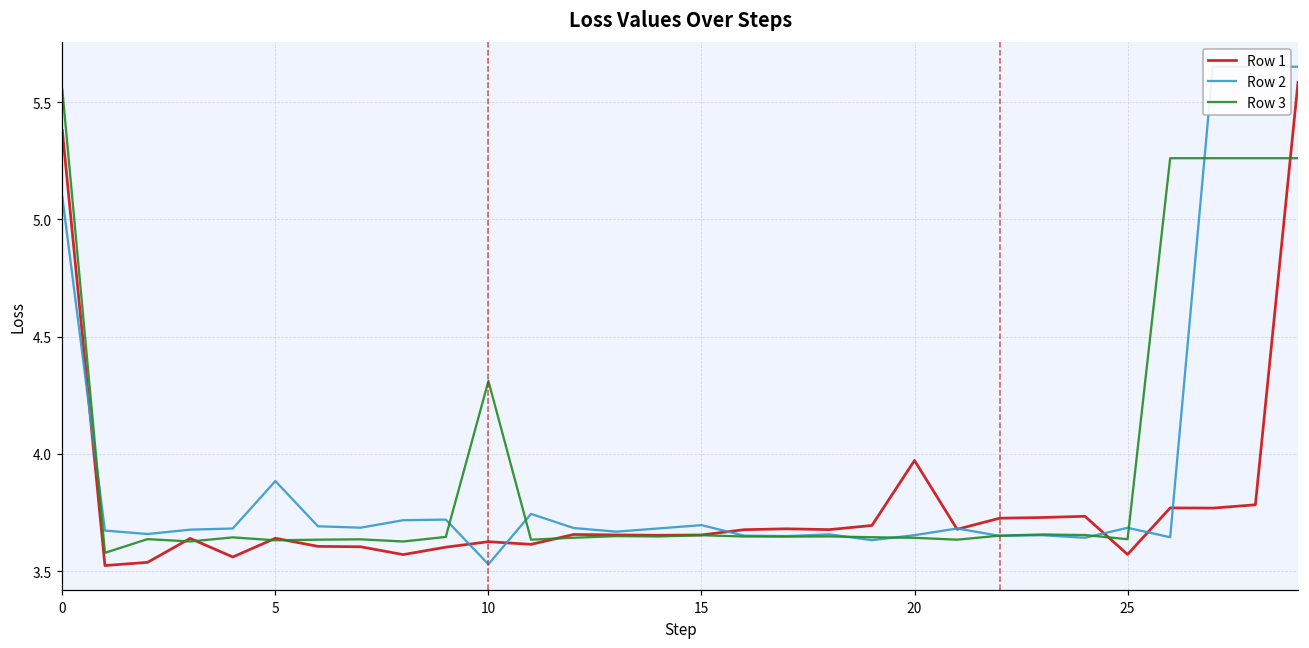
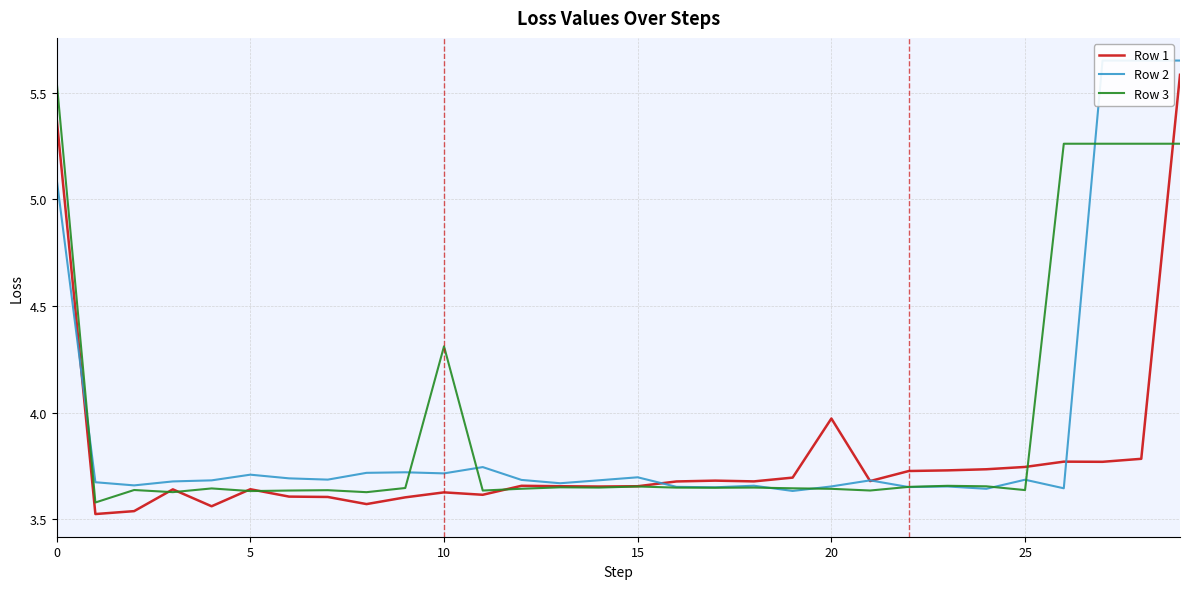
  {
    "Row 1": {
      "0": 5.38,
      "10": 3.63,
      "20": 3.97,
-     "25": 3.57
+     "25": 3.74
    },
    "Row 2": {
      "0": 5.10,
-     "5": 3.88,
-     "10": 3.53,
+     "5": 3.71,
+     "10": 3.71,
      "15": 3.70,
      "25": 3.68
    },
    "Row 3": {
      "0": 5.55,
      "10": 4.31,
      "25": 3.64
    }
  }
